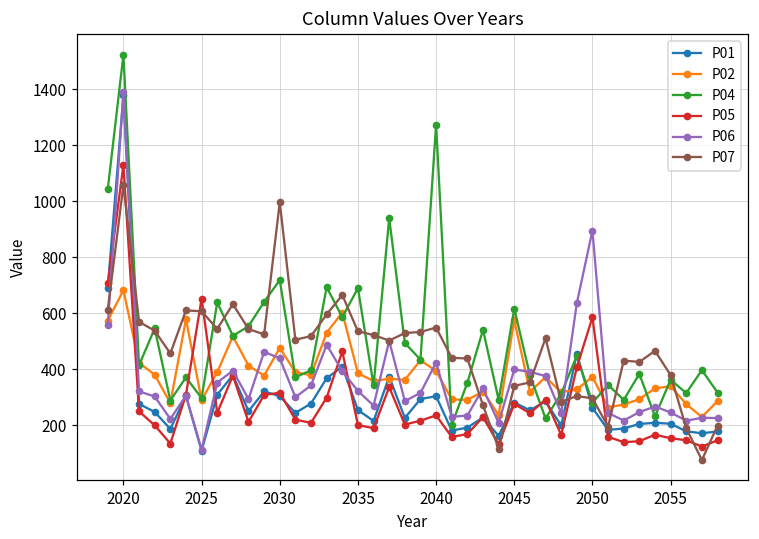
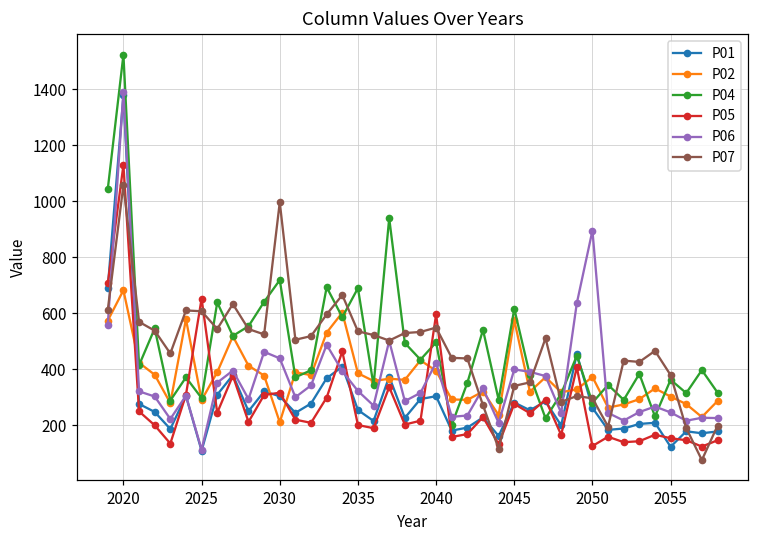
  {
    "P01": {
      "2020": 1380,
      "2030": 300,
      "2035": 250,
      "2040": 300,
      "2050": 260,
-     "2055": 210
+     "2055": 120
    },
    "P02": {
      "2020": 680,
-     "2030": 480,
+     "2030": 210,
      "2035": 390,
      "2040": 390,
      "2045": 580,
      "2050": 370,
-     "2055": 340
+     "2055": 300
    },
    "P04": {
      "2020": 1520,
      "2030": 720,
      "2035": 690,
-     "2040": 1270,
+     "2040": 500,
      "2045": 620,
      "2050": 280,
      "2055": 360
    },
    "P05": {
      "2020": 1130,
      "2025": 650,
      "2030": 320,
      "2035": 200,
-     "2040": 240,
-     "2050": 590,
+     "2040": 600,
+     "2050": 130,
      "2055": 150
    },
    "P06": {
      "2020": 1390,
      "2030": 440,
      "2035": 320,
      "2040": 420,
      "2045": 400,
      "2050": 900,
      "2055": 250
    },
    "P07": {
      "2020": 1060,
      "2025": 610,
      "2030": 1000,
      "2035": 540,
      "2040": 550,
      "2045": 340,
      "2050": 300,
      "2055": 380
    }
  }
